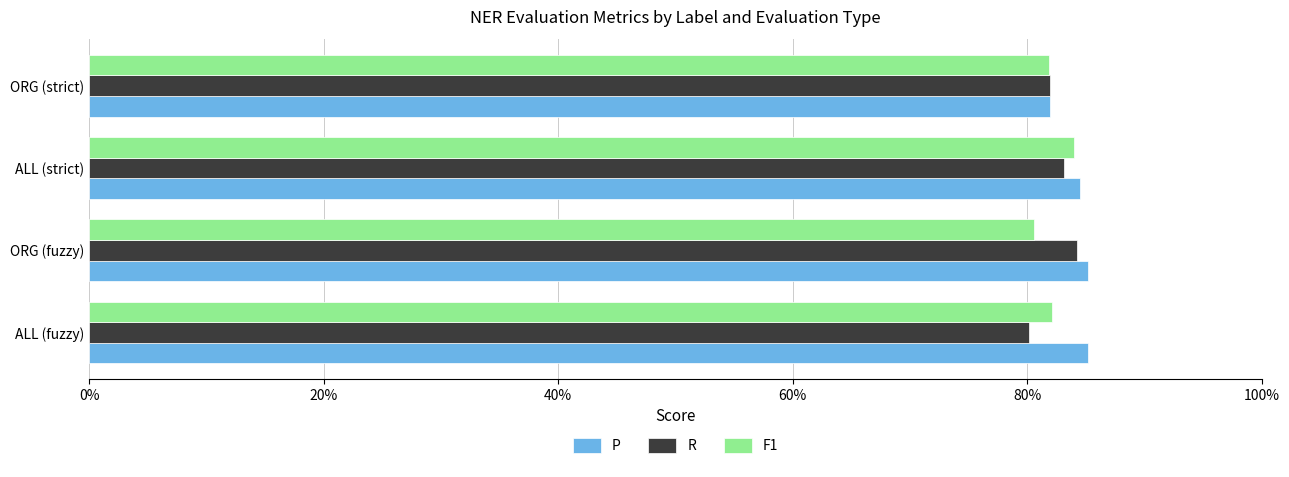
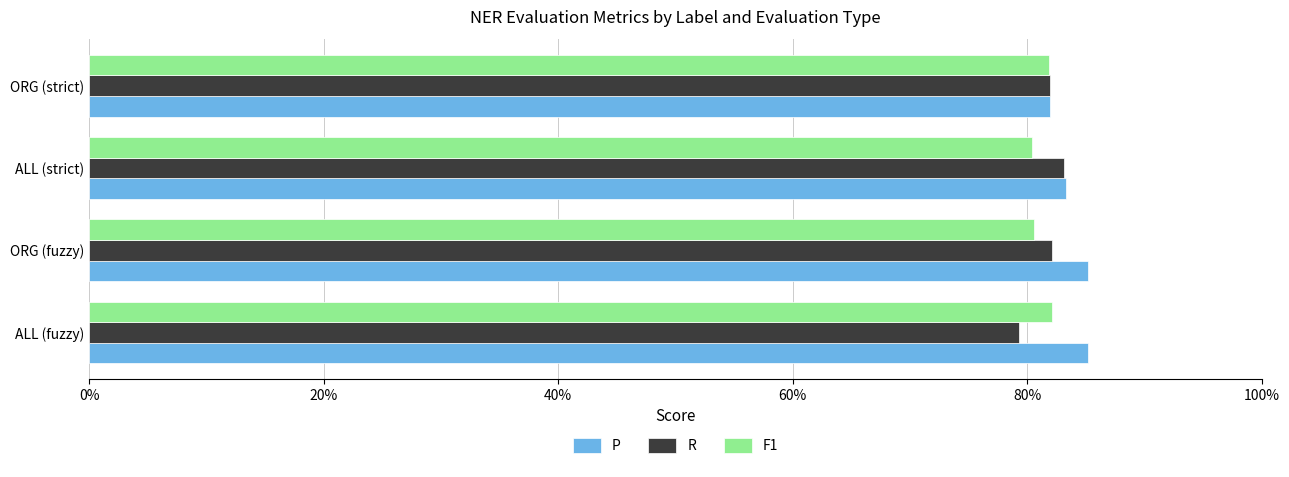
  {
    "P": {
      "ORG (strict)": "81.9%",
-     "ALL (strict)": "84.5%",
+     "ALL (strict)": "83.3%",
      "ORG (fuzzy)": "85.2%",
      "ALL (fuzzy)": "85.2%"
    },
    "R": {
      "ORG (strict)": "81.9%",
      "ALL (strict)": "83.1%",
-     "ORG (fuzzy)": "84.2%",
-     "ALL (fuzzy)": "80.1%"
+     "ORG (fuzzy)": "82.1%",
+     "ALL (fuzzy)": "79.3%"
    },
    "F1": {
      "ORG (strict)": "81.8%",
-     "ALL (strict)": "84.0%",
+     "ALL (strict)": "80.4%",
      "ORG (fuzzy)": "80.6%",
      "ALL (fuzzy)": "82.1%"
    }
  }
